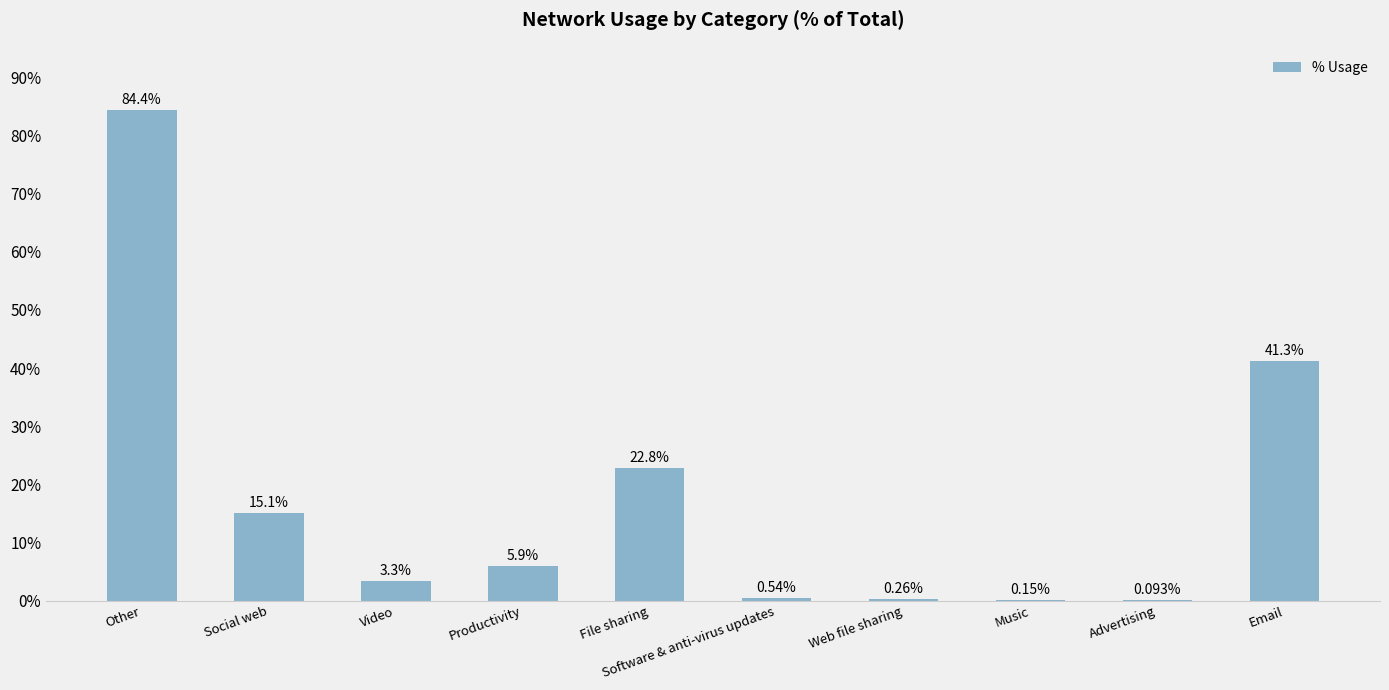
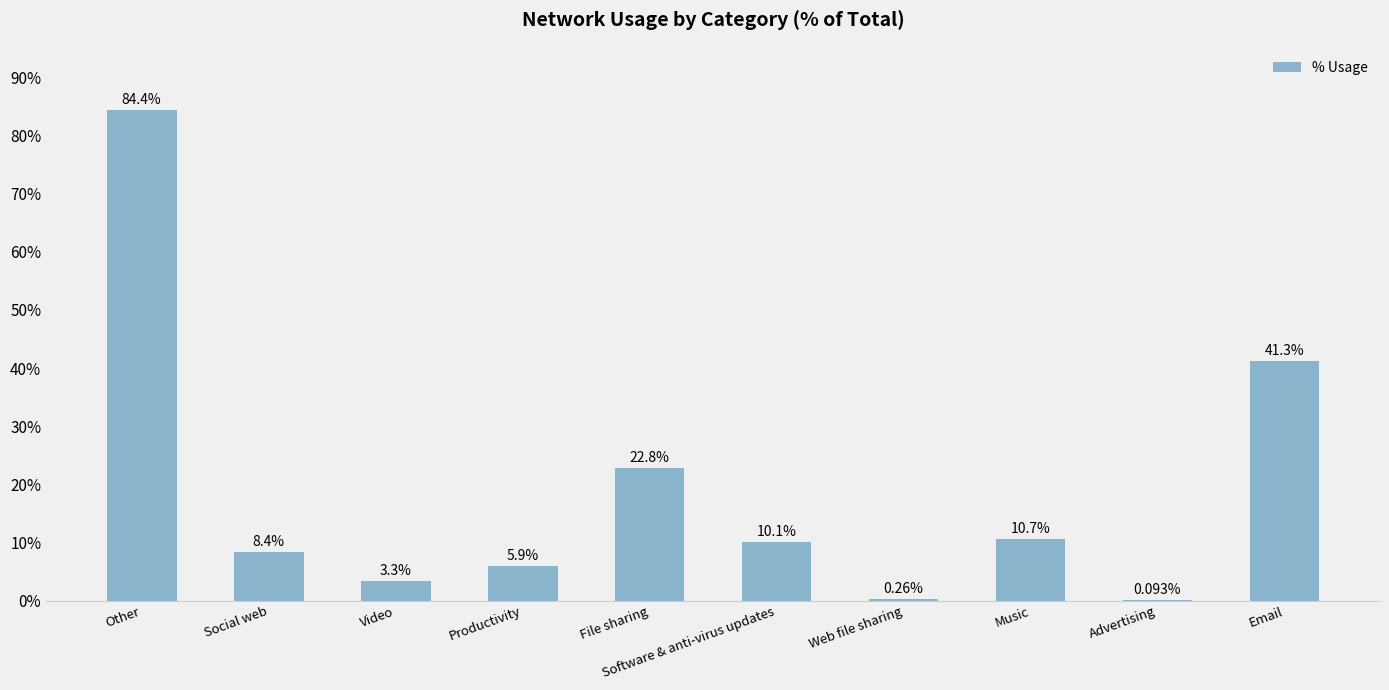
  {
    "Other": "84.4%",
-   "Social web": "15.1%",
+   "Social web": "8.4%",
    "Video": "3.3%",
    "Productivity": "5.9%",
    "File sharing": "22.8%",
-   "Software & anti-virus updates": "0.54%",
+   "Software & anti-virus updates": "10.1%",
    "Web file sharing": "0.26%",
-   "Music": "0.15%",
+   "Music": "10.7%",
    "Advertising": "0.093%",
    "Email": "41.3%"
  }
